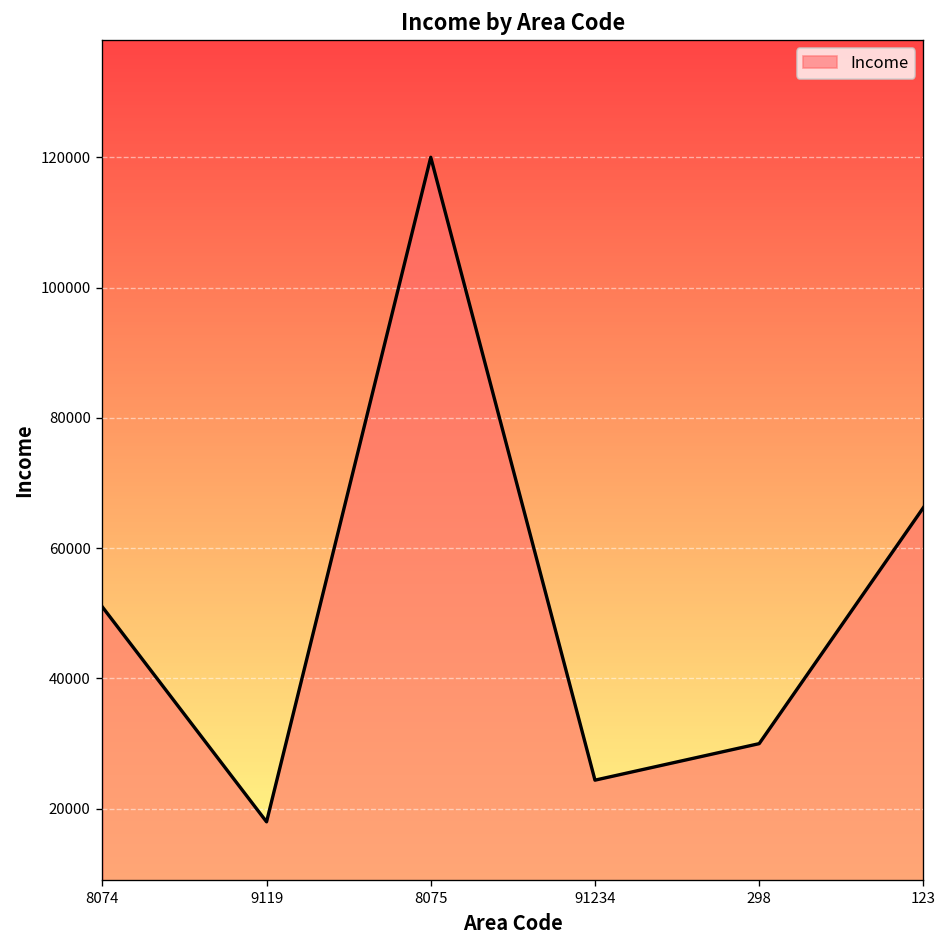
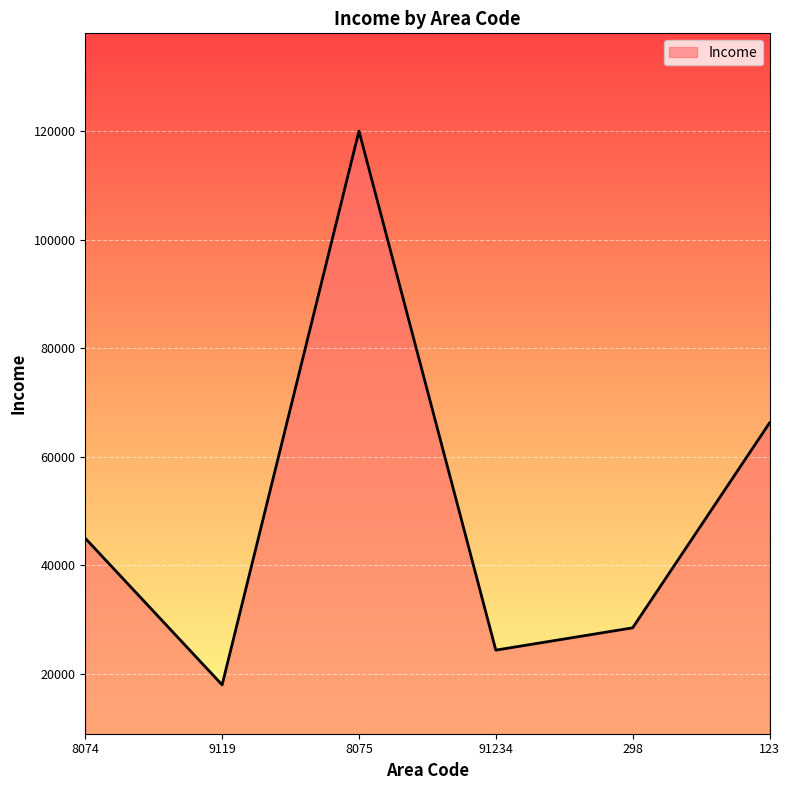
  {
-   "8074": 51000,
+   "8074": 45000,
    "9119": 18000,
    "8075": 120000,
    "91234": 24000,
-   "298": 30000,
+   "298": 29000,
    "123": 66000
  }
